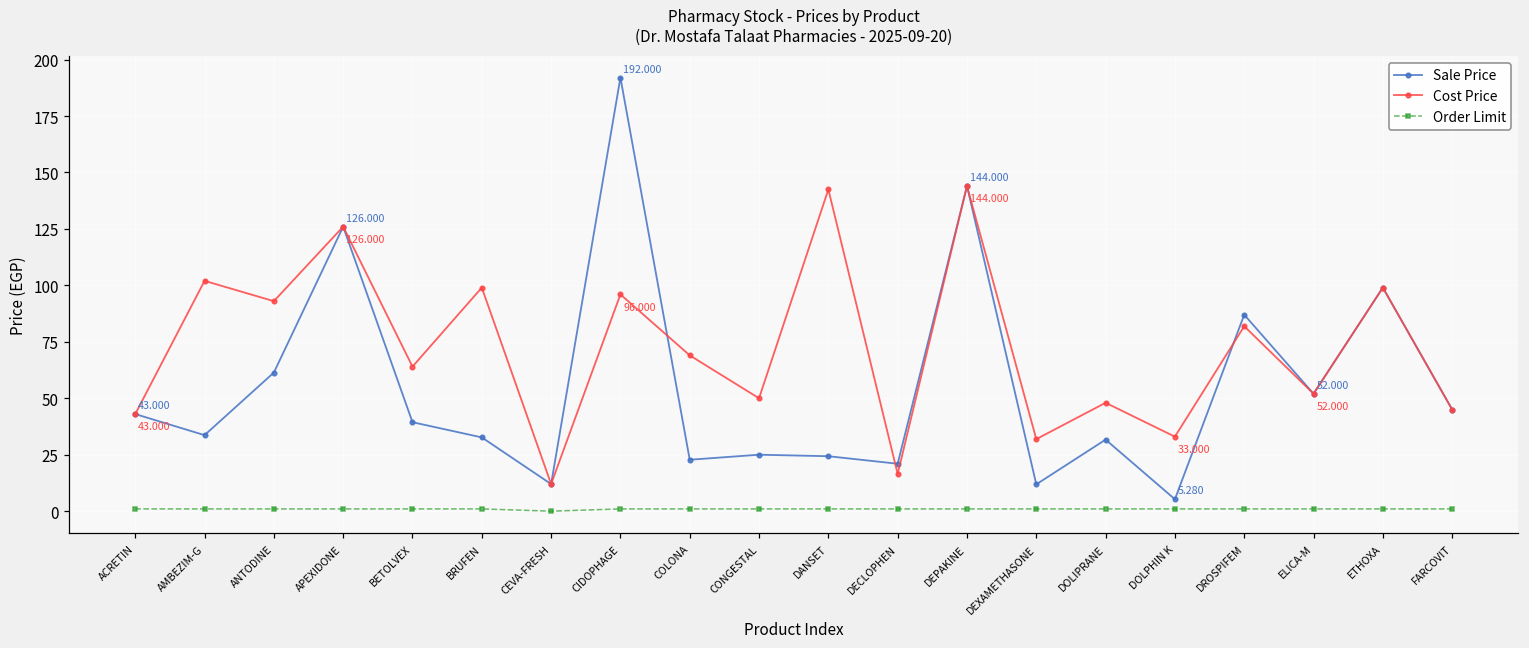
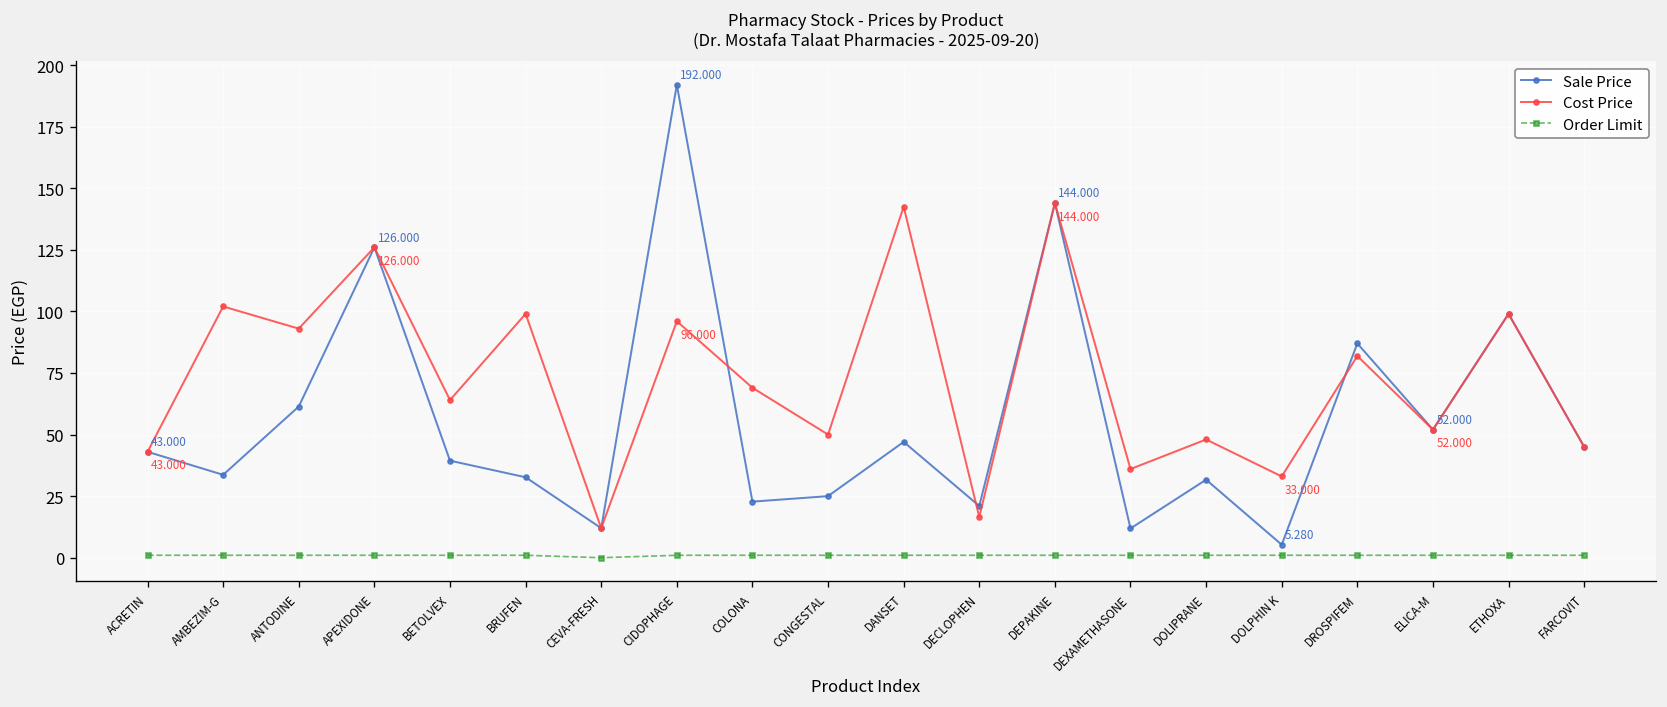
  {
    "Sale Price": {
      "AMBEZIM-G": 34,
      "ANTODINE": 61,
      "BETOLVEX": 39,
      "BRUFEN": 33,
      "COLONA": 23,
      "CONGESTAL": 25,
-     "DANSET": 24,
+     "DANSET": 47,
      "DECLOPHEN": 21,
      "DEXAMETHASONE": 12,
      "DOLIPRANE": 32,
      "DROSPIFEM": 87
    },
    "Cost Price": {
      "AMBEZIM-G": 102,
      "ANTODINE": 93,
      "BETOLVEX": 64,
      "BRUFEN": 99,
      "COLONA": 69,
      "CONGESTAL": 50,
      "DANSET": 143,
      "DECLOPHEN": 17,
-     "DEXAMETHASONE": 32,
+     "DEXAMETHASONE": 36,
      "DOLIPRANE": 48,
      "DROSPIFEM": 82
    },
    "Order Limit": {
      "ACRETIN": 1,
      "AMBEZIM-G": 1,
      "ANTODINE": 1,
      "APEXIDONE": 1,
      "BETOLVEX": 1,
      "BRUFEN": 1,
      "CEVA-FRESH": 0,
      "CIDOPHAGE": 1,
      "COLONA": 1,
      "CONGESTAL": 1,
      "DANSET": 1,
      "DECLOPHEN": 1,
      "DEPAKINE": 1,
      "DEXAMETHASONE": 1,
      "DOLIPRANE": 1,
      "DOLPHIN K": 1,
      "DROSPIFEM": 1,
      "ELICA-M": 1,
      "ETHOXA": 1,
      "FARCOVIT": 1
    }
  }
